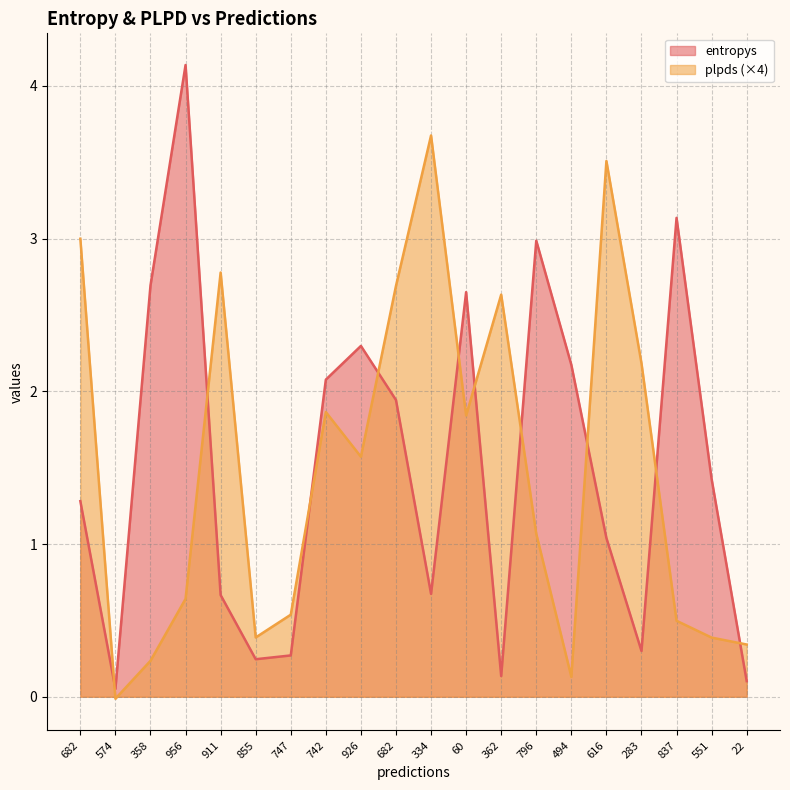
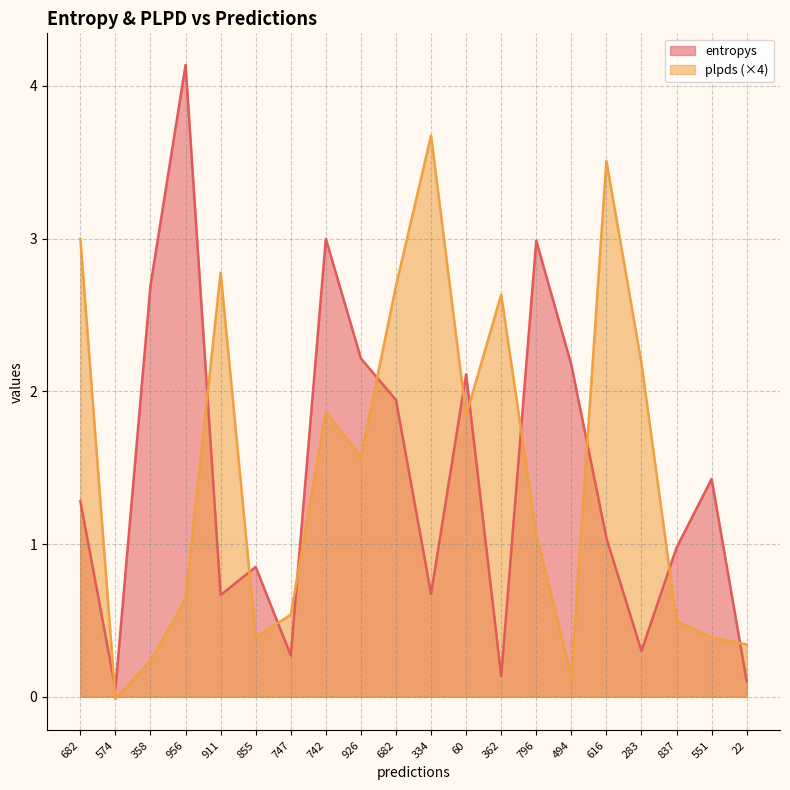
  {
    "entropys": {
      "574": 0.05,
      "358": 2.69,
      "956": 4.14,
      "911": 0.67,
-     "855": 0.25,
+     "855": 0.85,
      "747": 0.27,
-     "742": 2.08,
-     "926": 2.30,
+     "742": 3.00,
+     "926": 2.21,
      "334": 0.67,
-     "60": 2.65,
+     "60": 2.11,
      "362": 0.14,
      "796": 2.99,
      "494": 2.17,
      "616": 1.04,
      "283": 0.30,
-     "837": 3.14,
+     "837": 0.98,
      "551": 1.43,
      "22": 0.10
    }
  }
